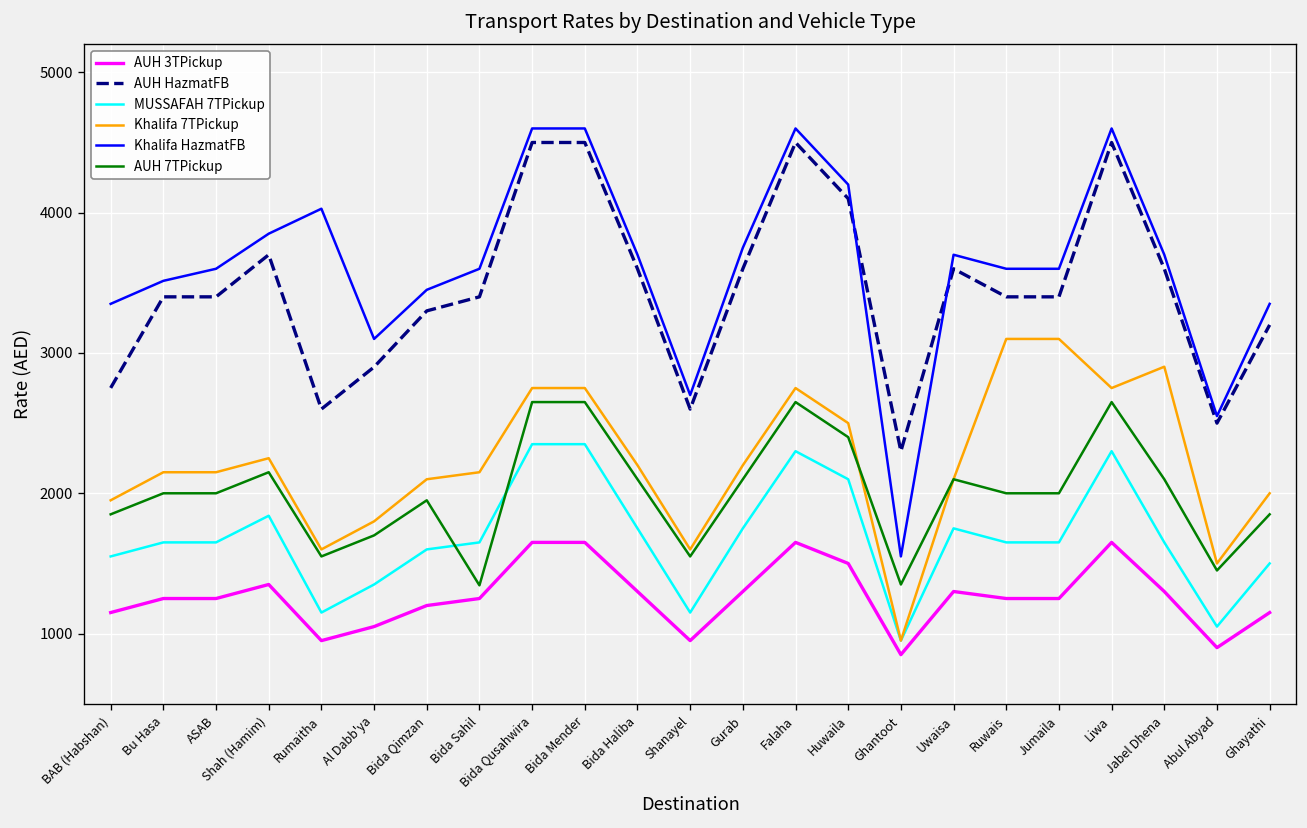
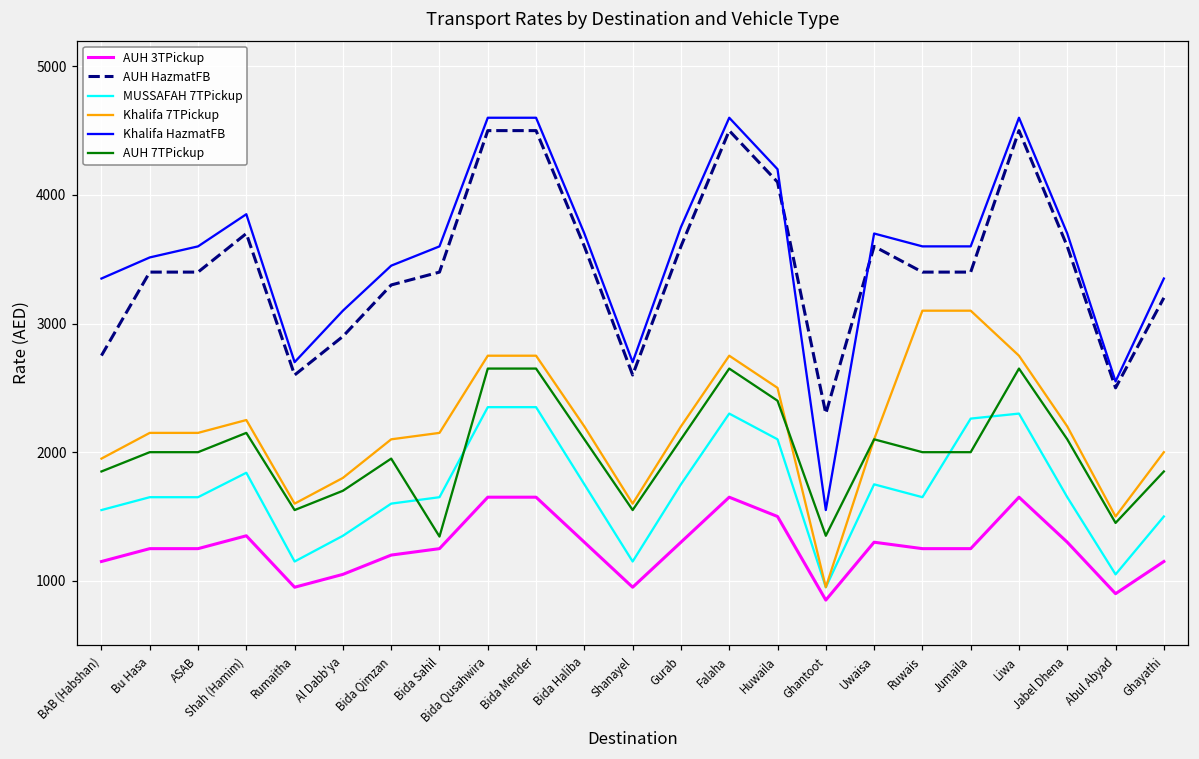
  {
    "AUH 3TPickup": {
      "BAB (Habshan)": 1150,
      "Bu Hasa": 1250,
      "ASAB": 1250,
      "Shah (Hamim)": 1350,
      "Rumaitha": 950,
      "Al Dabb'ya": 1050,
      "Bida Qimzan": 1200,
      "Bida Sahil": 1250,
      "Bida Qusahwira": 1650,
      "Bida Mender": 1650,
      "Bida Haliba": 1300,
      "Shanayel": 950,
      "Gurab": 1300,
      "Falaha": 1650,
      "Huwaila": 1500,
      "Ghantoot": 850,
      "Uwaisa": 1300,
      "Ruwais": 1250,
      "Jumaila": 1250,
      "Liwa": 1650,
      "Jabel Dhena": 1300,
      "Abul Abyad": 900,
      "Ghayathi": 1150
    },
    "AUH HazmatFB": {
      "BAB (Habshan)": 2750,
      "Bu Hasa": 3400,
      "ASAB": 3400,
      "Shah (Hamim)": 3700,
      "Rumaitha": 2600,
      "Al Dabb'ya": 2900,
      "Bida Qimzan": 3300,
      "Bida Sahil": 3400,
      "Bida Qusahwira": 4500,
      "Bida Mender": 4500,
      "Bida Haliba": 3600,
      "Shanayel": 2600,
      "Gurab": 3600,
      "Falaha": 4500,
      "Huwaila": 4100,
      "Ghantoot": 2300,
      "Uwaisa": 3600,
      "Ruwais": 3400,
      "Jumaila": 3400,
      "Liwa": 4500,
      "Jabel Dhena": 3600,
      "Abul Abyad": 2500,
      "Ghayathi": 3200
    },
    "MUSSAFAH 7TPickup": {
      "BAB (Habshan)": 1550,
      "Bu Hasa": 1650,
      "ASAB": 1650,
      "Shah (Hamim)": 1840,
      "Rumaitha": 1150,
      "Al Dabb'ya": 1350,
      "Bida Qimzan": 1600,
      "Bida Sahil": 1650,
      "Bida Qusahwira": 2350,
      "Bida Mender": 2350,
      "Bida Haliba": 1750,
      "Shanayel": 1150,
      "Gurab": 1750,
      "Falaha": 2300,
      "Huwaila": 2100,
      "Uwaisa": 1750,
      "Ruwais": 1650,
-     "Jumaila": 1650,
+     "Jumaila": 2260,
      "Liwa": 2300,
      "Jabel Dhena": 1650,
      "Abul Abyad": 1050,
      "Ghayathi": 1500
    },
    "Khalifa 7TPickup": {
      "BAB (Habshan)": 1950,
      "Bu Hasa": 2150,
      "ASAB": 2150,
      "Shah (Hamim)": 2250,
      "Rumaitha": 1600,
      "Al Dabb'ya": 1800,
      "Bida Qimzan": 2100,
      "Bida Sahil": 2150,
      "Bida Qusahwira": 2750,
      "Bida Mender": 2750,
      "Bida Haliba": 2200,
      "Shanayel": 1600,
      "Gurab": 2200,
      "Falaha": 2750,
      "Huwaila": 2500,
      "Ruwais": 3100,
      "Jumaila": 3100,
      "Liwa": 2750,
-     "Jabel Dhena": 2900,
+     "Jabel Dhena": 2200,
      "Abul Abyad": 1500,
      "Ghayathi": 2000
    },
    "Khalifa HazmatFB": {
      "BAB (Habshan)": 3350,
      "Bu Hasa": 3510,
      "ASAB": 3600,
      "Shah (Hamim)": 3850,
-     "Rumaitha": 4030,
+     "Rumaitha": 2700,
      "Al Dabb'ya": 3100,
      "Bida Qimzan": 3450,
      "Bida Sahil": 3600,
      "Bida Qusahwira": 4600,
      "Bida Mender": 4600,
      "Bida Haliba": 3700,
      "Shanayel": 2700,
      "Gurab": 3750,
      "Falaha": 4600,
      "Huwaila": 4200,
      "Ghantoot": 1550,
      "Uwaisa": 3700,
      "Ruwais": 3600,
      "Jumaila": 3600,
      "Liwa": 4600,
      "Jabel Dhena": 3700,
      "Abul Abyad": 2550,
      "Ghayathi": 3350
    },
    "AUH 7TPickup": {
      "BAB (Habshan)": 1850,
      "Bu Hasa": 2000,
      "ASAB": 2000,
      "Shah (Hamim)": 2150,
      "Rumaitha": 1550,
      "Al Dabb'ya": 1700,
      "Bida Qimzan": 1950,
      "Bida Sahil": 1340,
      "Bida Qusahwira": 2650,
      "Bida Mender": 2650,
      "Bida Haliba": 2100,
      "Shanayel": 1550,
      "Gurab": 2100,
      "Falaha": 2650,
      "Huwaila": 2400,
      "Ghantoot": 1350,
      "Ruwais": 2000,
      "Jumaila": 2000,
      "Liwa": 2650,
      "Jabel Dhena": 2100,
      "Abul Abyad": 1450,
      "Ghayathi": 1850
    }
  }
